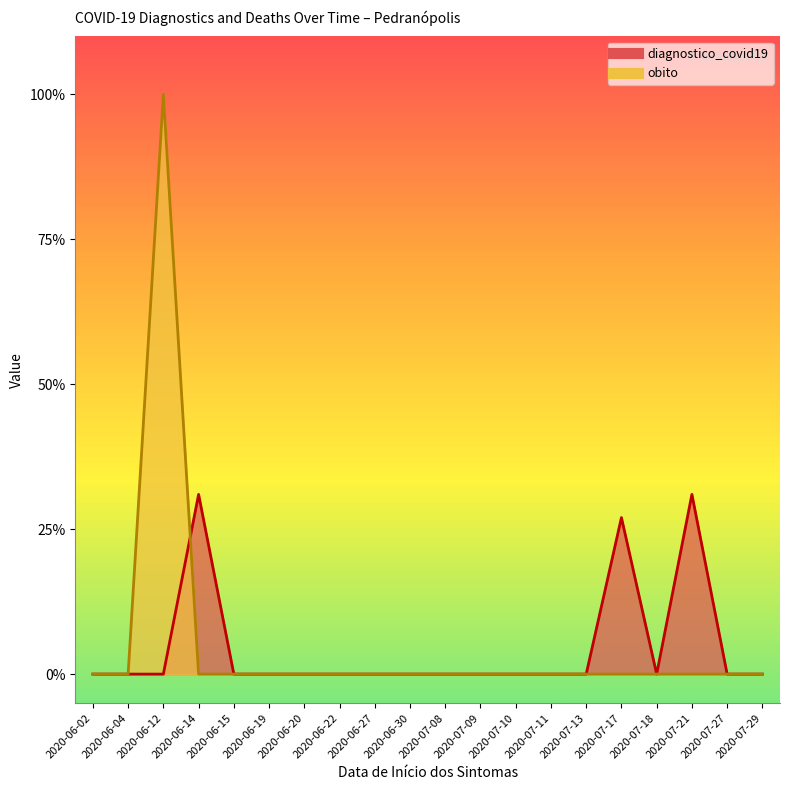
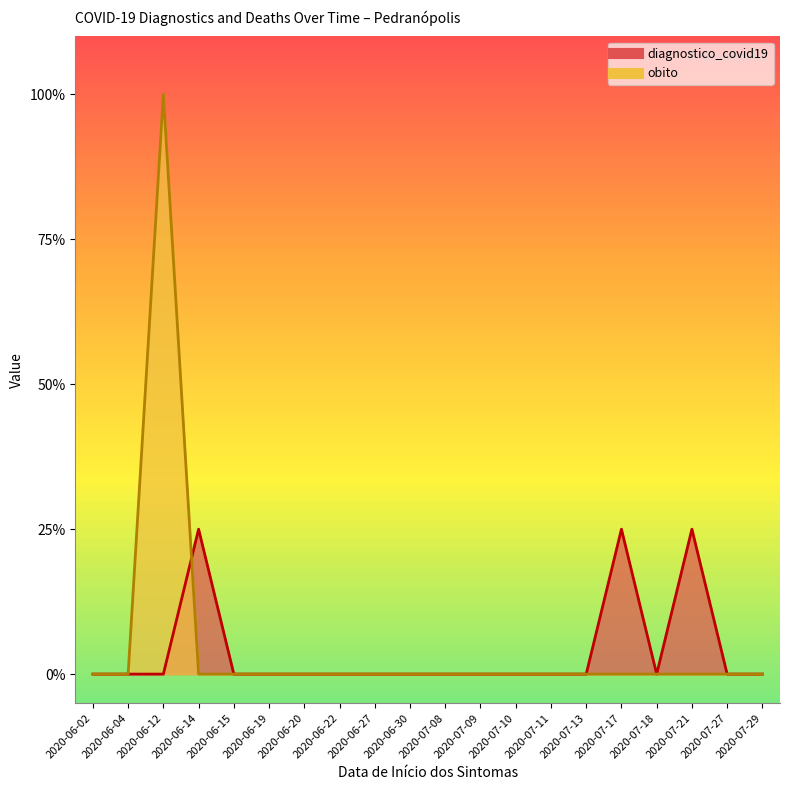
  {
    "diagnostico_covid19": {
      "2020-06-12": "0%",
-     "2020-06-14": "31%",
-     "2020-07-17": "27%",
-     "2020-07-21": "31%"
+     "2020-06-14": "25%",
+     "2020-07-17": "25%",
+     "2020-07-21": "25%"
    },
    "obito": {
      "2020-06-12": "100%",
      "2020-06-14": "0%",
      "2020-07-17": "0%",
      "2020-07-21": "0%"
    }
  }
